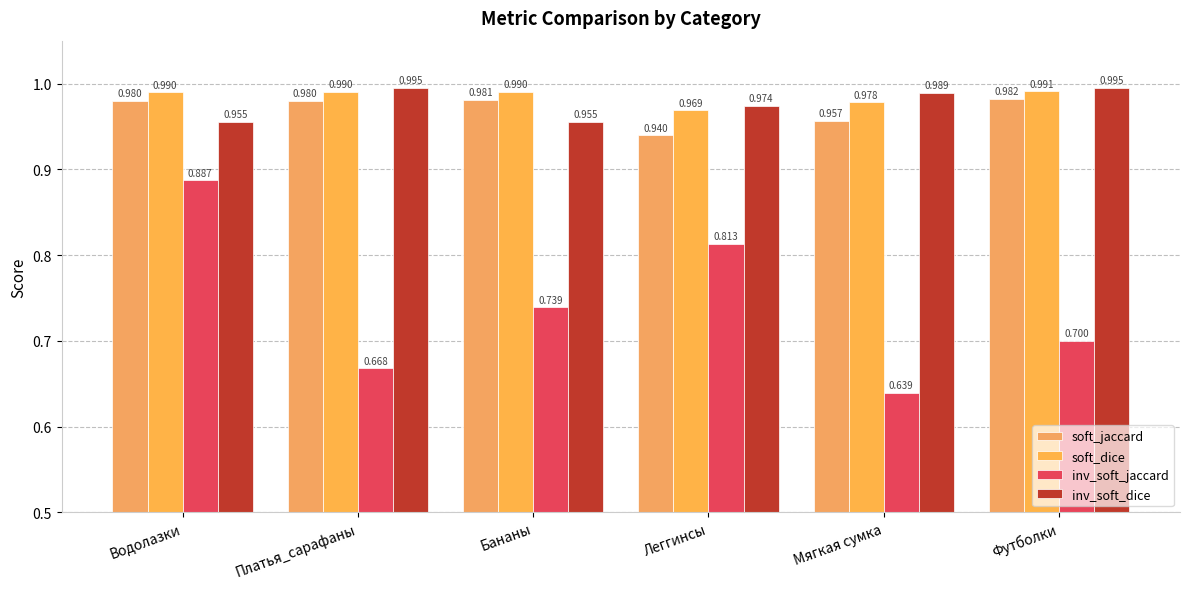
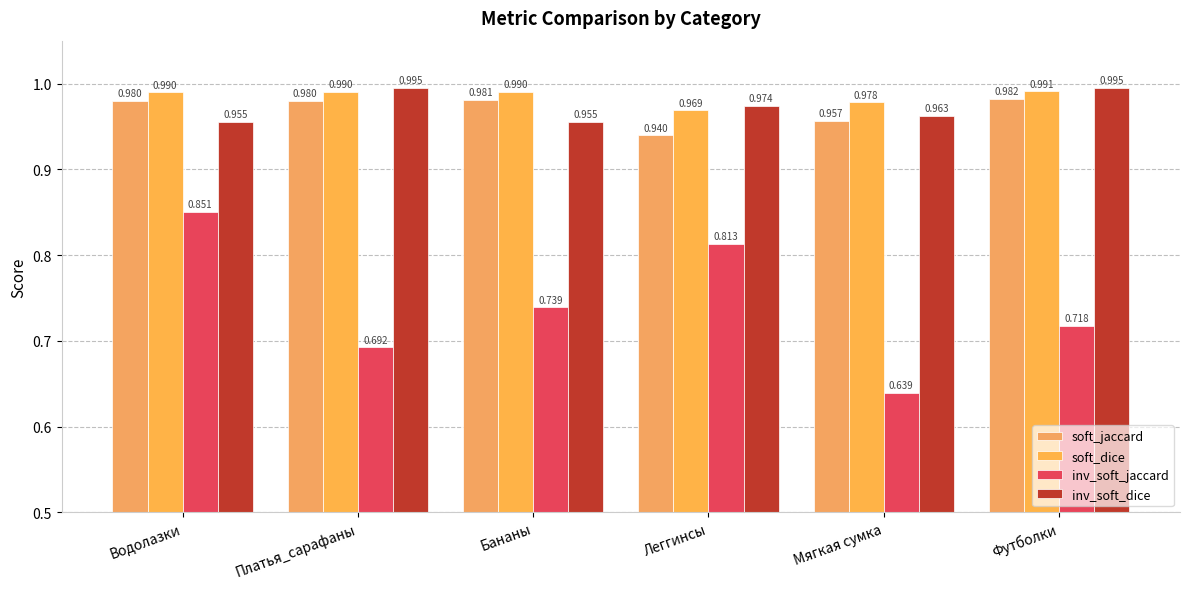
  {
    "inv_soft_jaccard": {
-     "Водолазки": 0.887,
-     "Платья_сарафаны": 0.668,
+     "Водолазки": 0.851,
+     "Платья_сарафаны": 0.692,
      "Бананы": 0.739,
      "Леггинсы": 0.813,
      "Мягкая сумка": 0.639,
-     "Футболки": 0.700
+     "Футболки": 0.718
    },
    "inv_soft_dice": {
      "Водолазки": 0.955,
      "Платья_сарафаны": 0.995,
      "Бананы": 0.955,
      "Леггинсы": 0.974,
-     "Мягкая сумка": 0.989,
+     "Мягкая сумка": 0.963,
      "Футболки": 0.995
    }
  }
